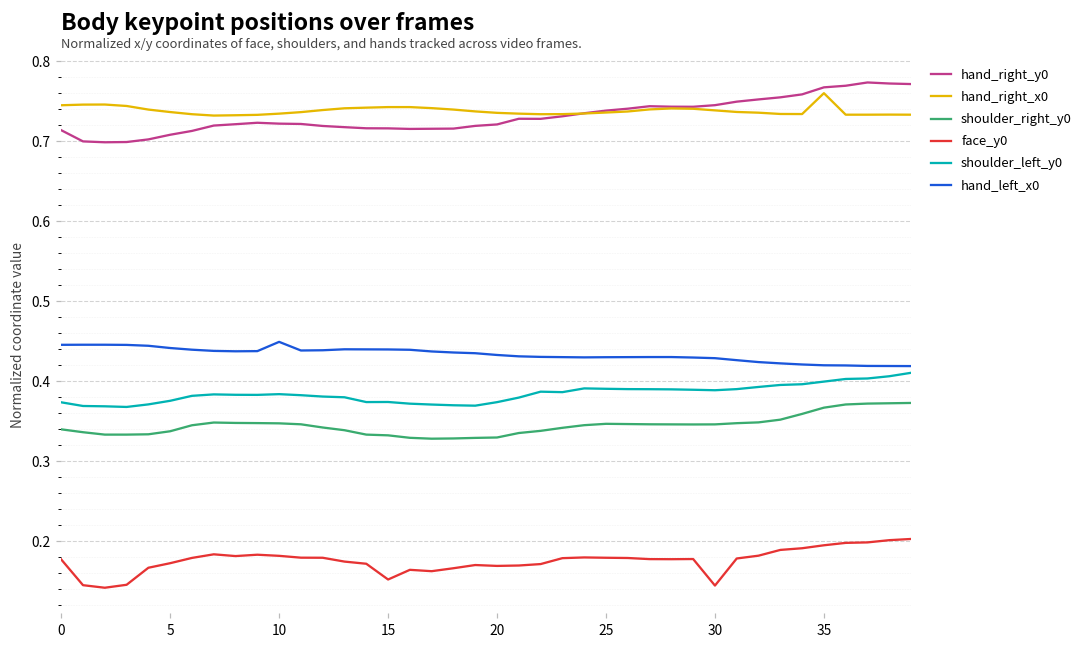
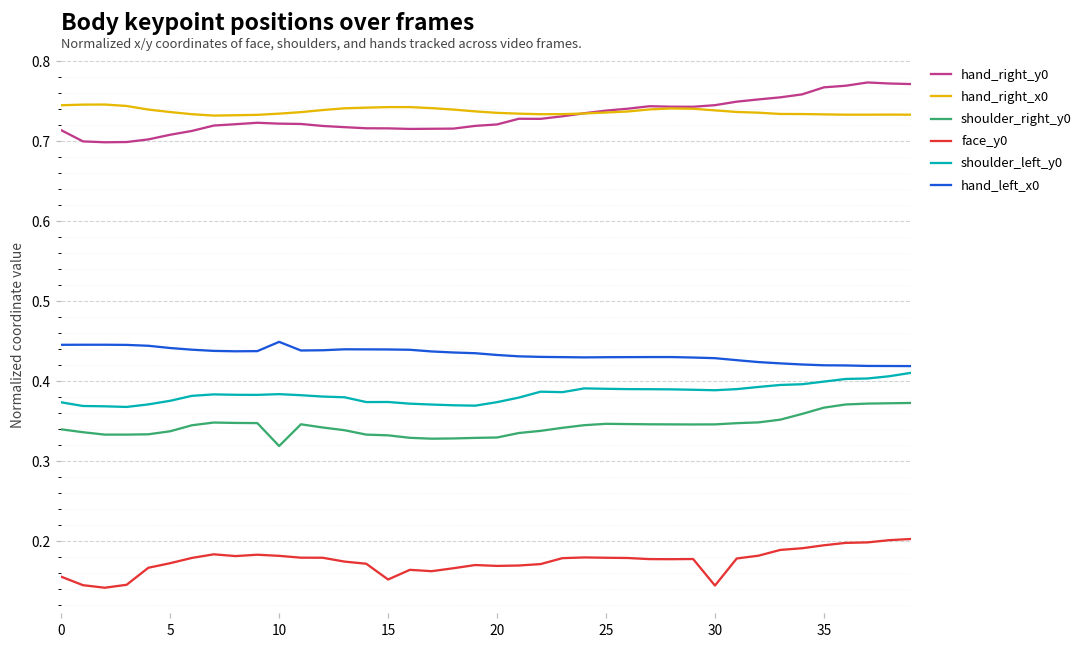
  {
    "hand_right_y0": {
      "0": 0.71,
      "5": 0.71,
      "10": 0.72,
      "15": 0.72,
      "20": 0.72,
      "30": 0.75,
      "35": 0.77
    },
    "hand_right_x0": {
      "0": 0.75,
      "5": 0.74,
      "10": 0.73,
      "15": 0.74,
      "20": 0.74,
      "30": 0.74,
-     "35": 0.76
+     "35": 0.73
    },
    "shoulder_right_y0": {
      "0": 0.34,
      "5": 0.34,
-     "10": 0.35,
+     "10": 0.32,
      "15": 0.33,
      "20": 0.33,
      "25": 0.35,
      "30": 0.35,
      "35": 0.37
    },
    "face_y0": {
-     "0": 0.18,
+     "0": 0.16,
      "5": 0.17,
      "10": 0.18,
      "15": 0.15,
      "20": 0.17,
      "25": 0.18,
      "30": 0.14,
      "35": 0.19
    },
    "shoulder_left_y0": {
      "0": 0.37,
      "5": 0.38,
      "10": 0.38,
      "15": 0.37,
      "20": 0.37,
      "25": 0.39,
      "30": 0.39,
      "35": 0.40
    },
    "hand_left_x0": {
      "0": 0.45,
      "5": 0.44,
      "10": 0.45,
      "15": 0.44,
      "20": 0.43,
      "25": 0.43,
      "30": 0.43,
      "35": 0.42
    }
  }
